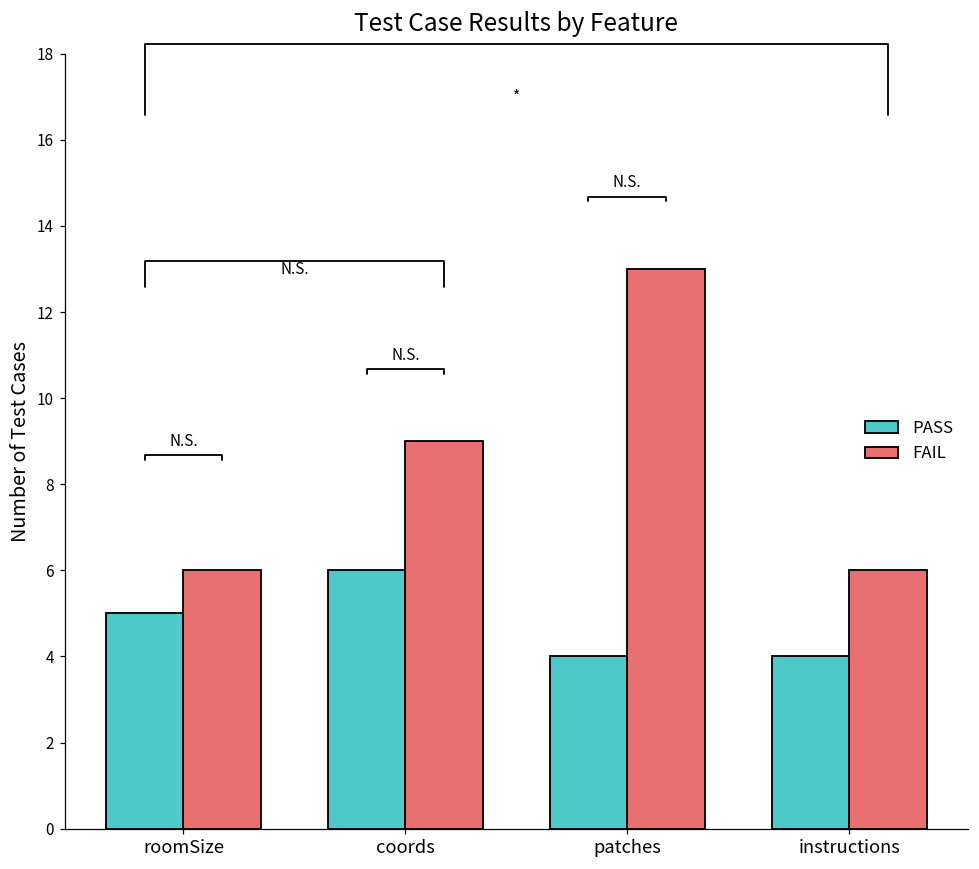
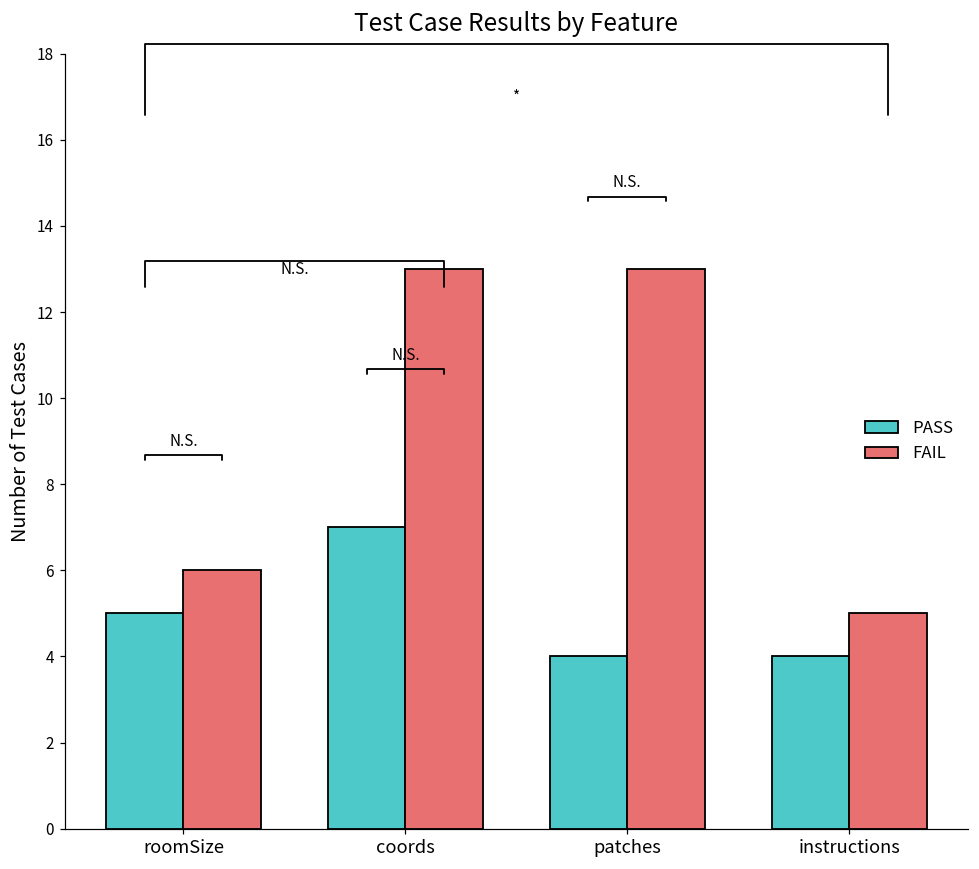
  {
    "PASS": {
      "roomSize": 5,
-     "coords": 6,
+     "coords": 7,
      "patches": 4,
      "instructions": 4
    },
    "FAIL": {
      "roomSize": 6,
-     "coords": 9,
+     "coords": 13,
      "patches": 13,
-     "instructions": 6
+     "instructions": 5
    }
  }
